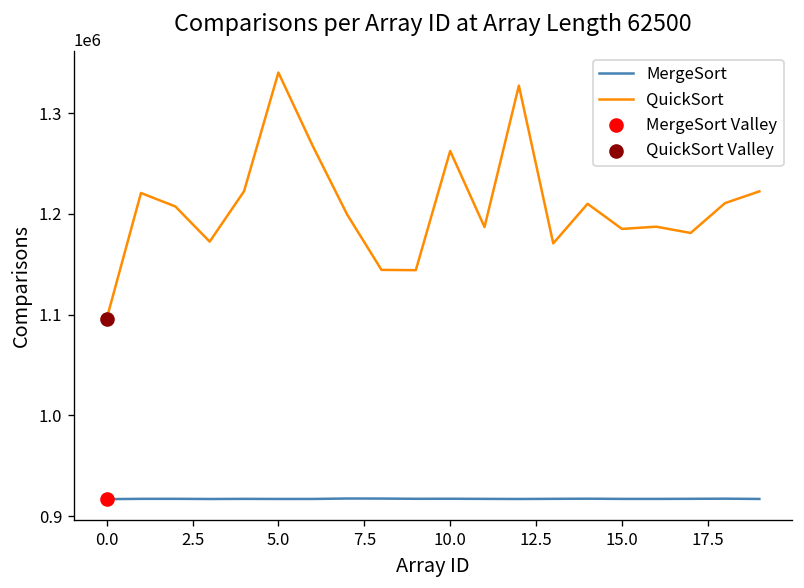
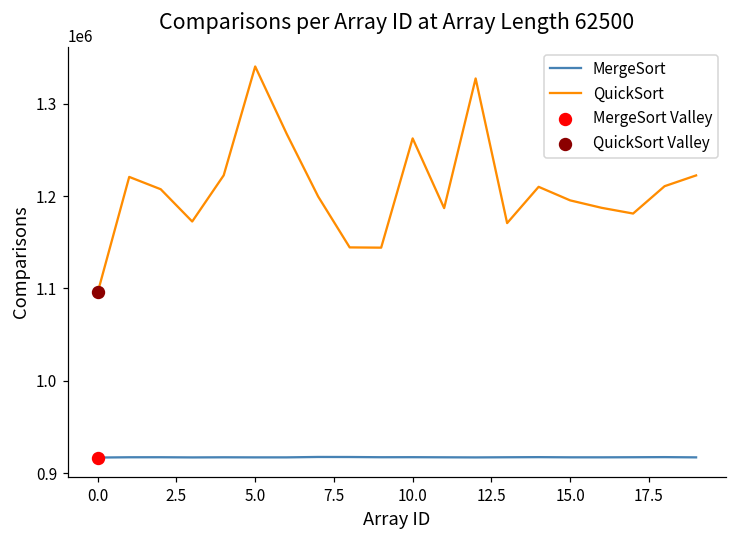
  {
    "MergeSort": {
      "5.0": 920000,
      "10.0": 920000,
      "15.0": 920000
    },
    "QuickSort": {
      "5.0": 1340000,
      "10.0": 1260000,
-     "15.0": 1190000
+     "15.0": 1200000
    }
  }
